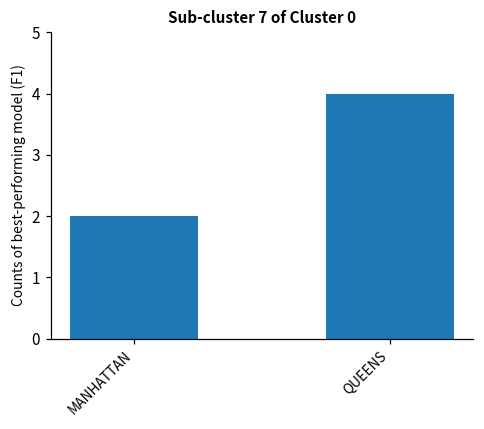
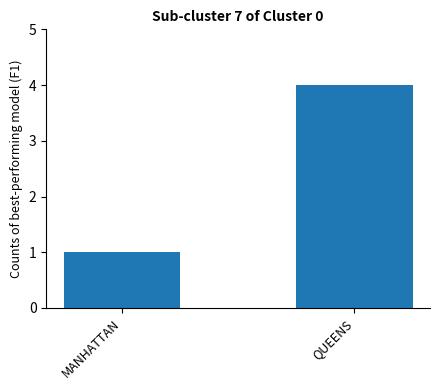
  {
-   "MANHATTAN": 2,
+   "MANHATTAN": 1,
    "QUEENS": 4
  }
